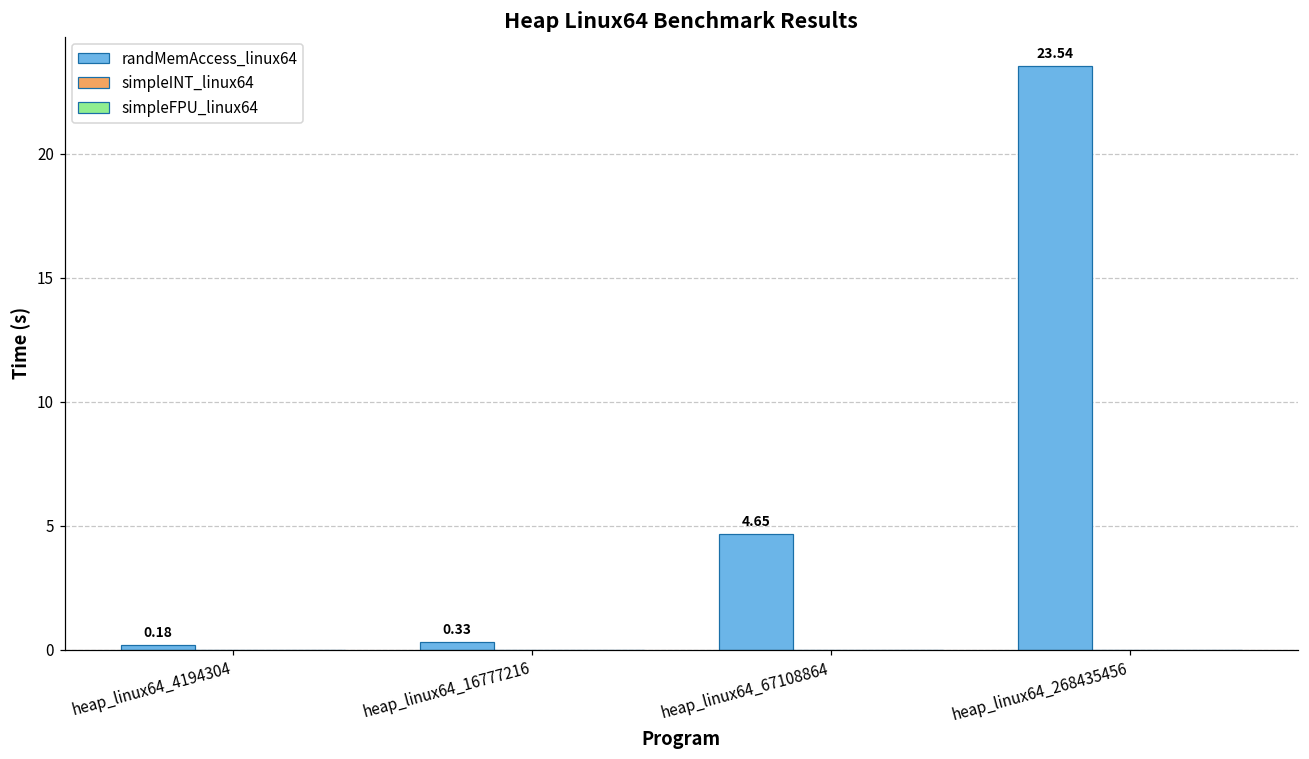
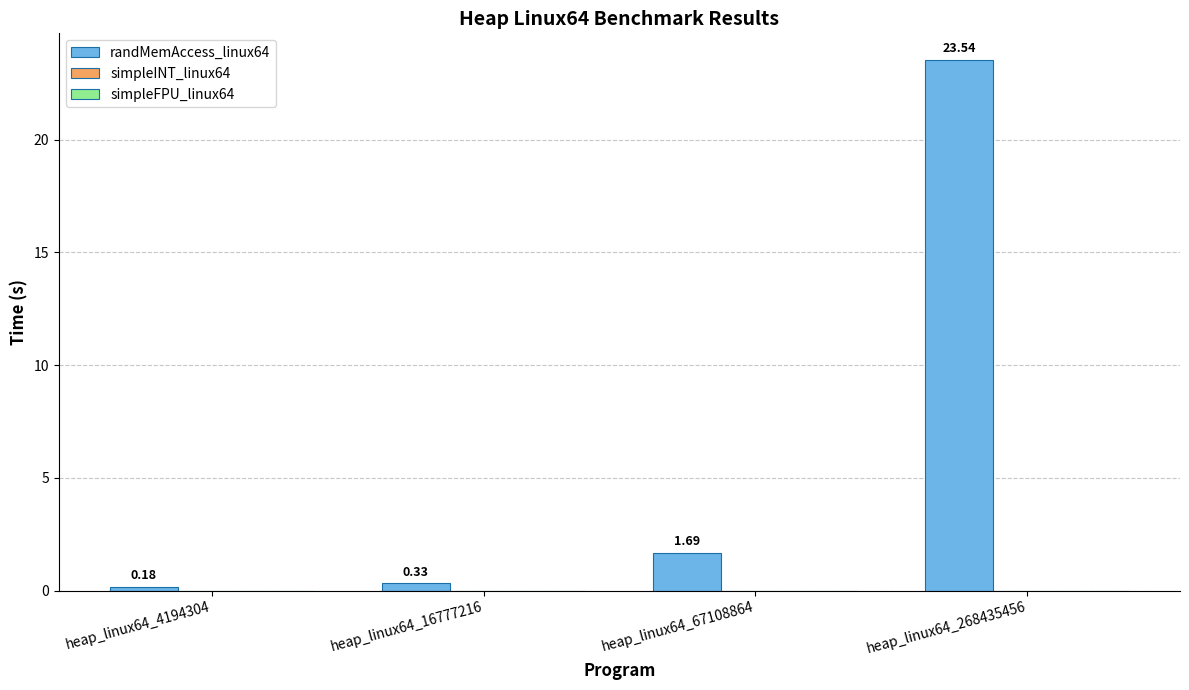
  {
    "randMemAccess_linux64": {
      "heap_linux64_4194304": 0.18,
      "heap_linux64_16777216": 0.33,
-     "heap_linux64_67108864": 4.65,
+     "heap_linux64_67108864": 1.69,
      "heap_linux64_268435456": 23.54
    },
    "simpleINT_linux64": {
      "heap_linux64_4194304": 0.0,
      "heap_linux64_16777216": 0.0,
      "heap_linux64_67108864": 0.0,
      "heap_linux64_268435456": 0.0
    },
    "simpleFPU_linux64": {
      "heap_linux64_4194304": 0.0,
      "heap_linux64_16777216": 0.0,
      "heap_linux64_67108864": 0.0,
      "heap_linux64_268435456": 0.0
    }
  }
